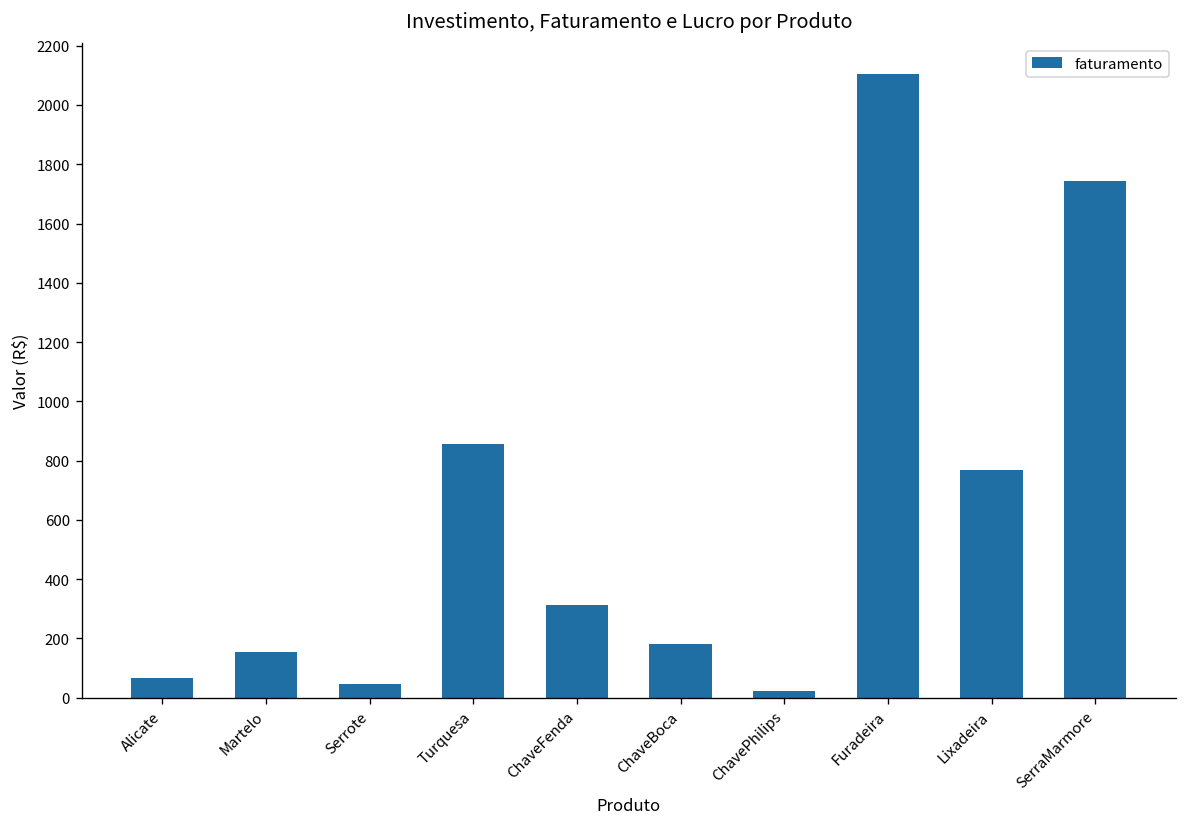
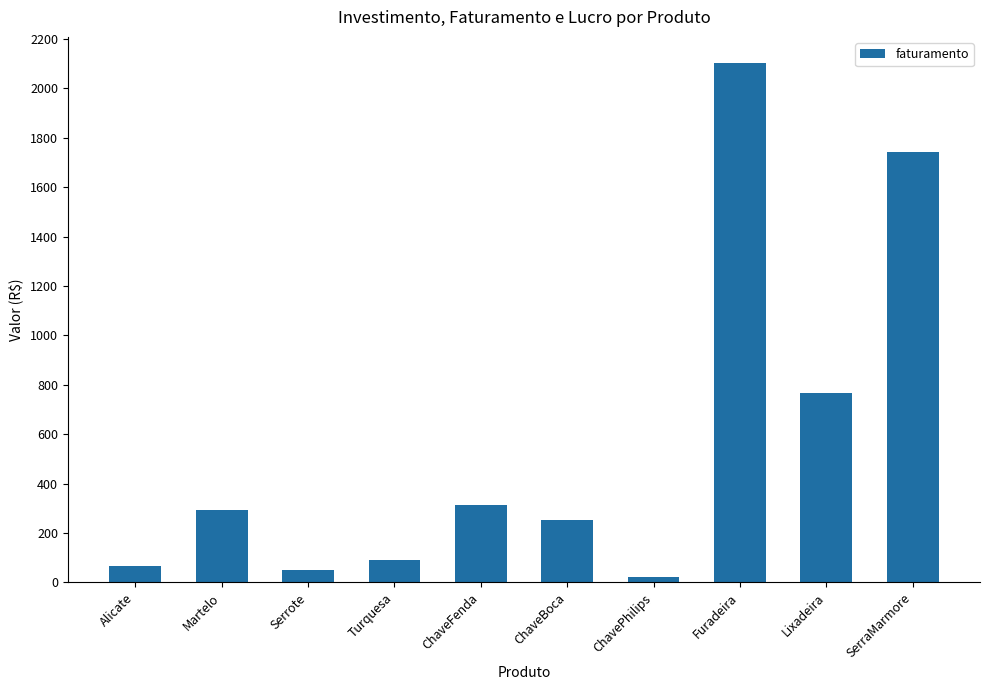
  {
    "Alicate": 70,
-   "Martelo": 150,
+   "Martelo": 290,
    "Serrote": 50,
-   "Turquesa": 860,
+   "Turquesa": 90,
    "ChaveFenda": 310,
-   "ChaveBoca": 180,
+   "ChaveBoca": 250,
    "ChavePhilips": 20,
    "Furadeira": 2100,
    "Lixadeira": 770,
    "SerraMarmore": 1740
  }
